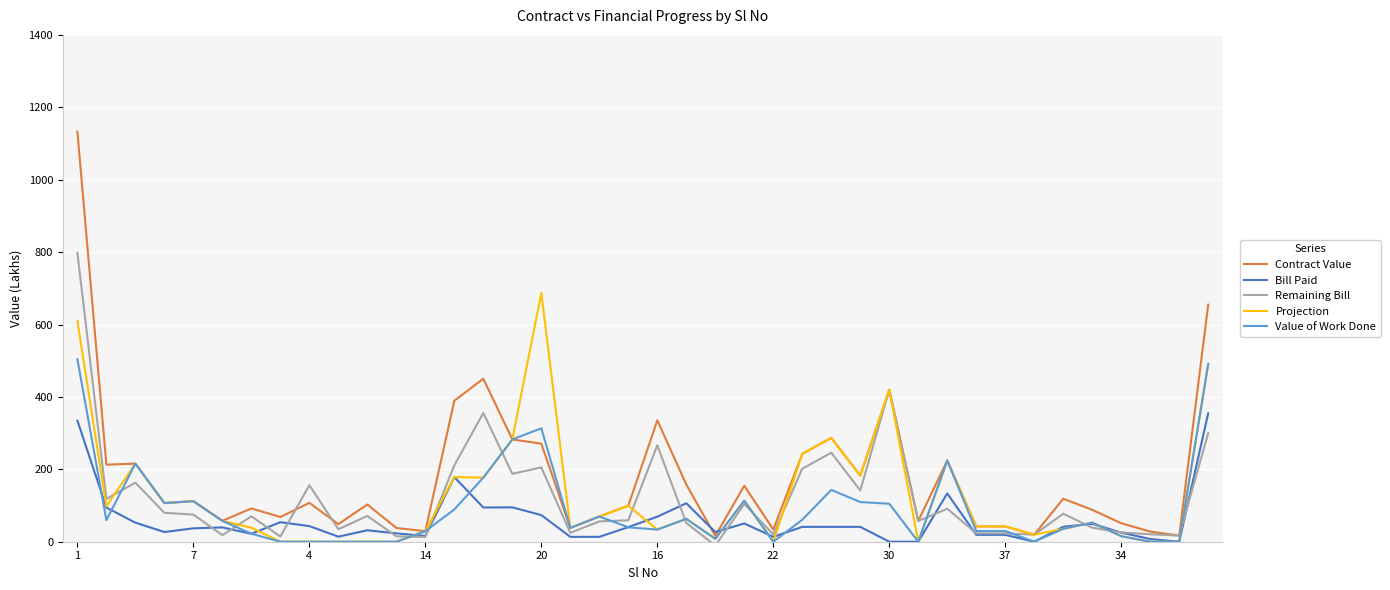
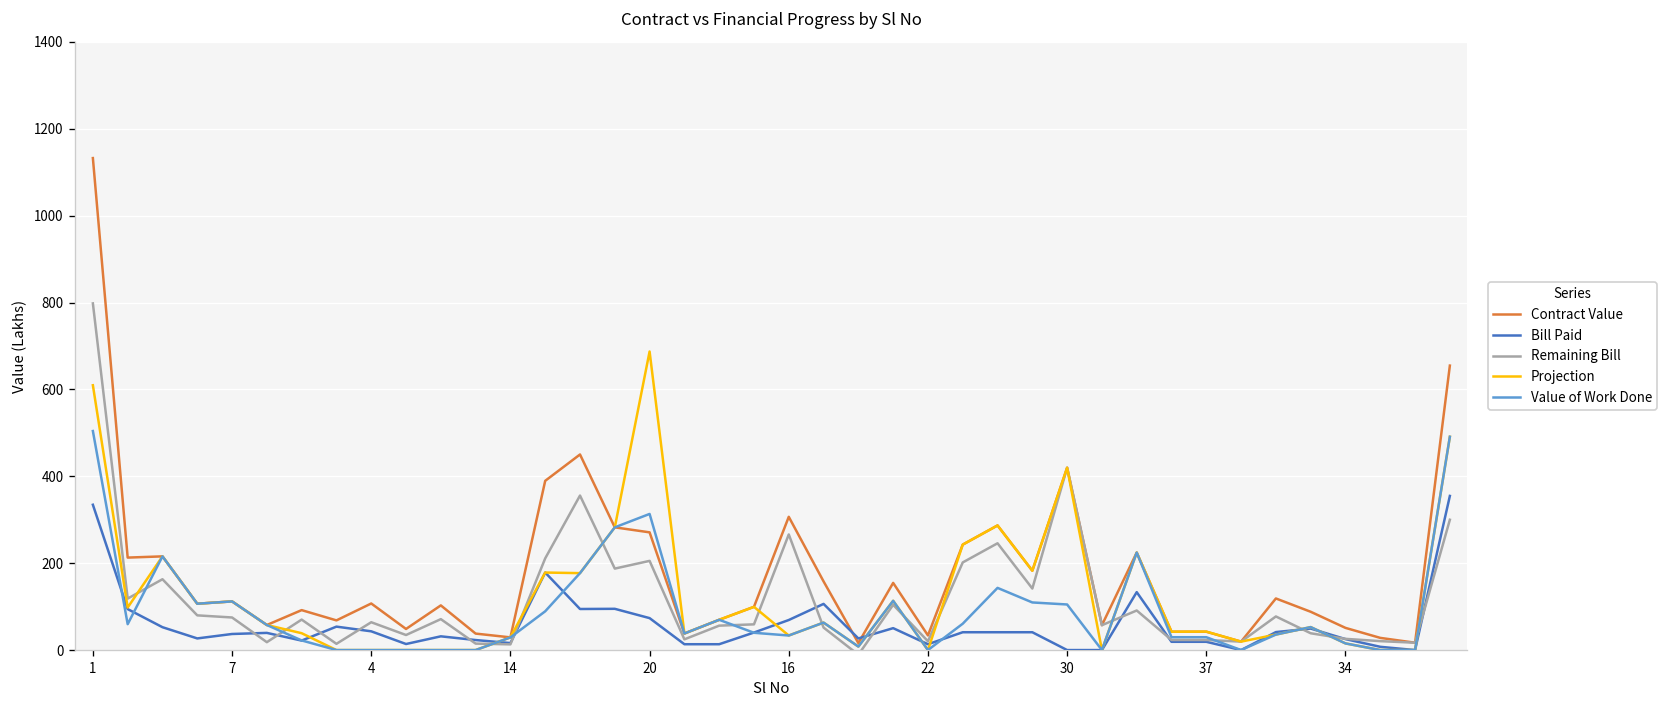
  {
    "Contract Value": {
      "4": 110,
      "20": 270,
-     "16": 340
+     "16": 310
    },
    "Remaining Bill": {
-     "4": 160,
+     "4": 60,
      "20": 210,
      "16": 270
    },
    "Projection": {
      "20": 690
    }
  }
